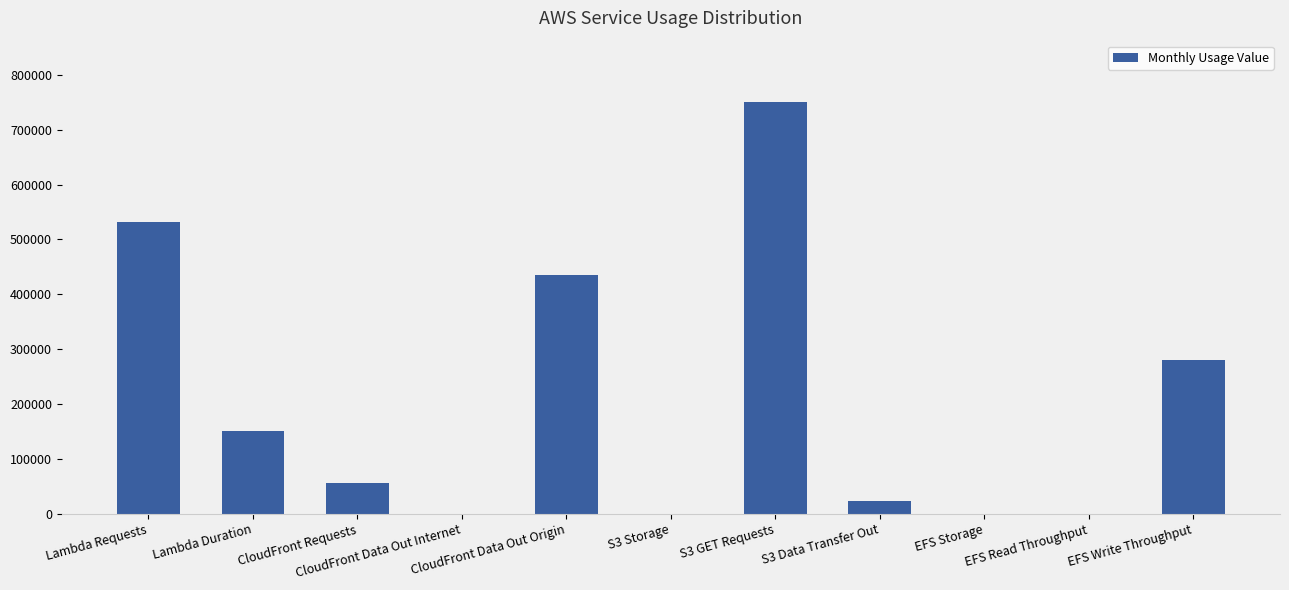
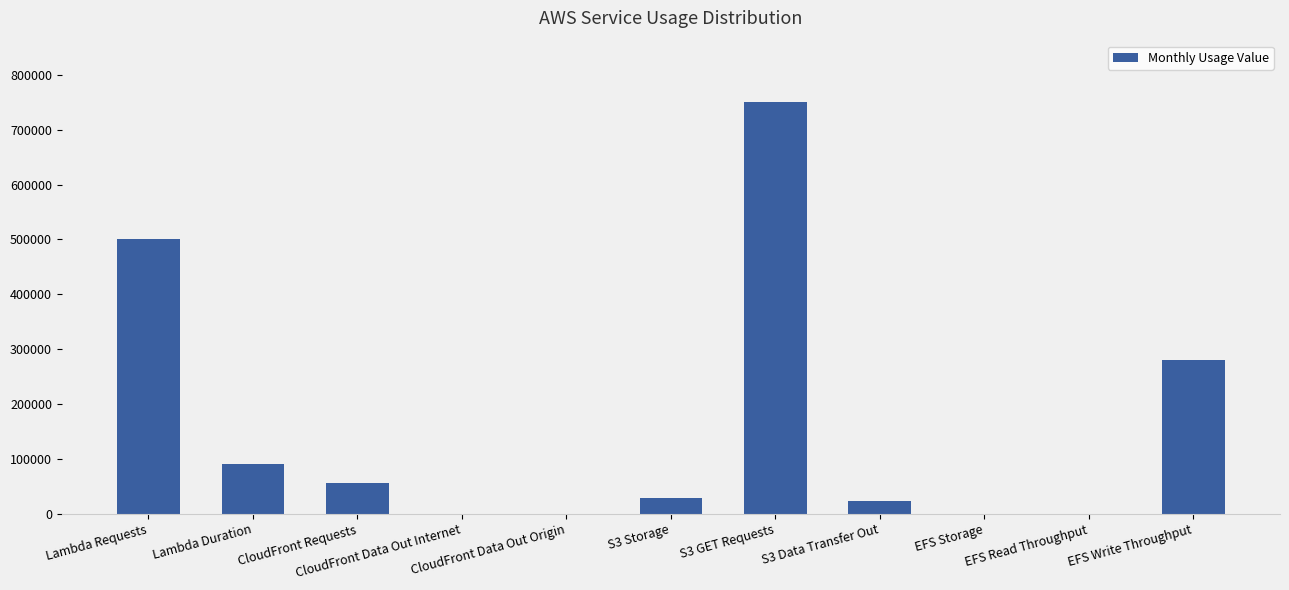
  {
-   "Lambda Requests": 530000,
-   "Lambda Duration": 150000,
+   "Lambda Requests": 500000,
+   "Lambda Duration": 90000,
    "CloudFront Requests": 60000,
-   "CloudFront Data Out Origin": 430000,
-   "S3 Storage": 0,
+   "CloudFront Data Out Origin": 0,
+   "S3 Storage": 30000,
    "S3 GET Requests": 750000,
    "S3 Data Transfer Out": 20000,
    "EFS Write Throughput": 280000
  }
